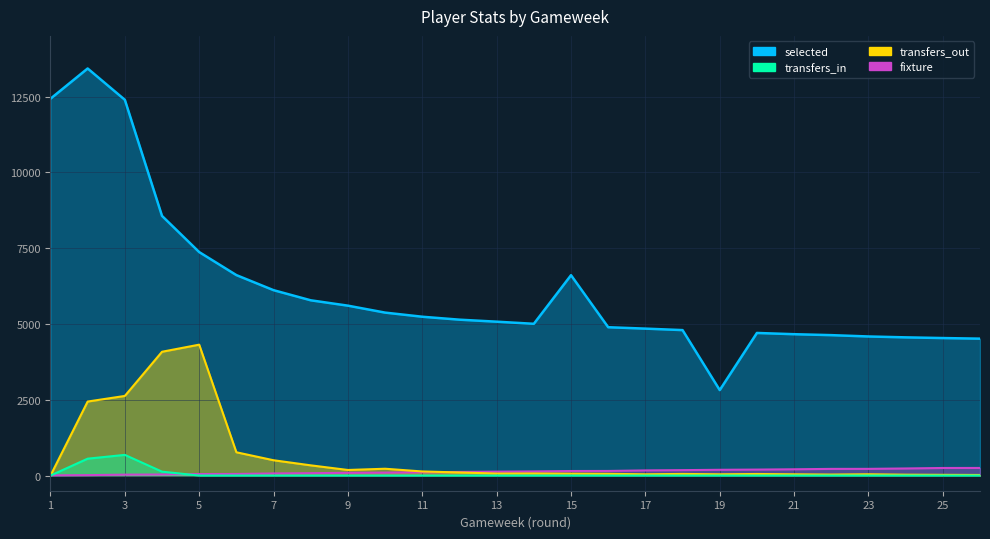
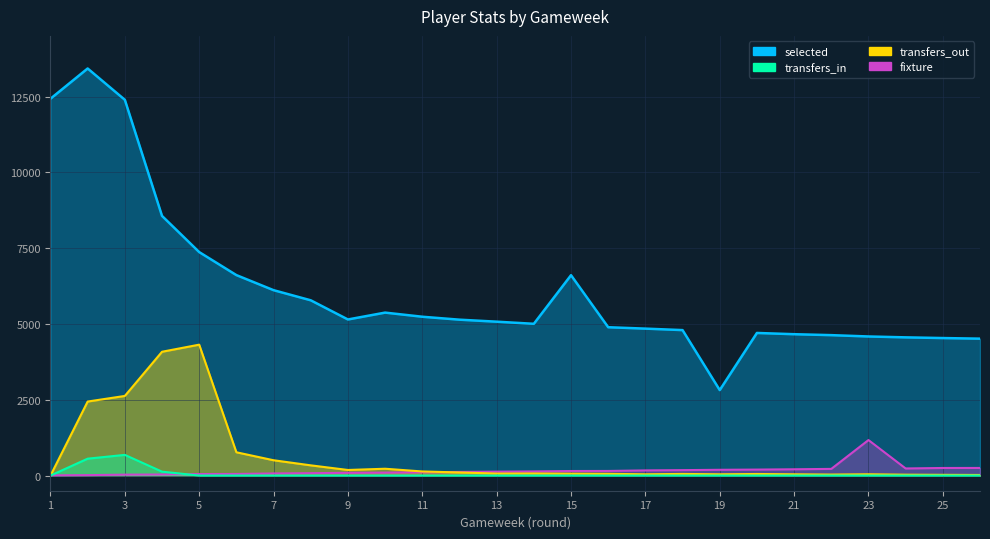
  {
    "selected": {
      "1": 12400,
      "3": 12400,
      "5": 7400,
      "7": 6100,
-     "9": 5600,
+     "9": 5100,
      "11": 5200,
      "13": 5100,
      "15": 6600,
      "17": 4800,
      "19": 2800,
      "21": 4700,
      "23": 4600,
      "25": 4500
    },
    "fixture": {
      "3": 0,
      "9": 100,
      "15": 200,
      "17": 200,
      "19": 200,
      "21": 200,
-     "23": 200,
+     "23": 1200,
      "25": 300
    },
    "transfers_out": {
      "3": 2600,
      "5": 4300,
      "7": 500,
      "9": 200
    },
    "transfers_in": {
      "3": 700,
      "9": 0,
      "11": 0
    }
  }
